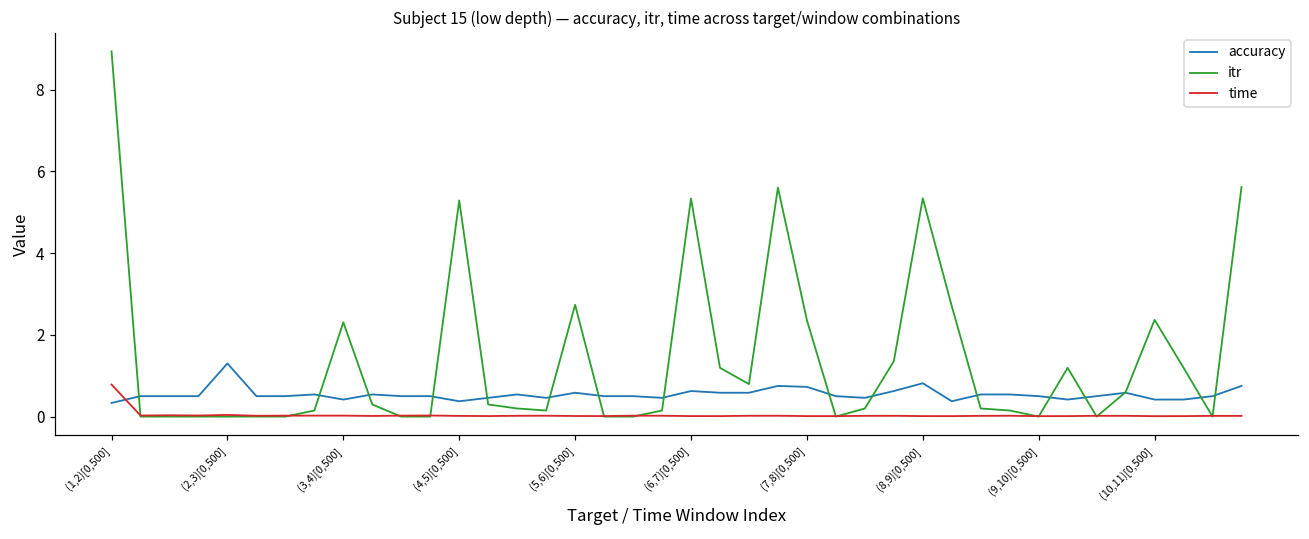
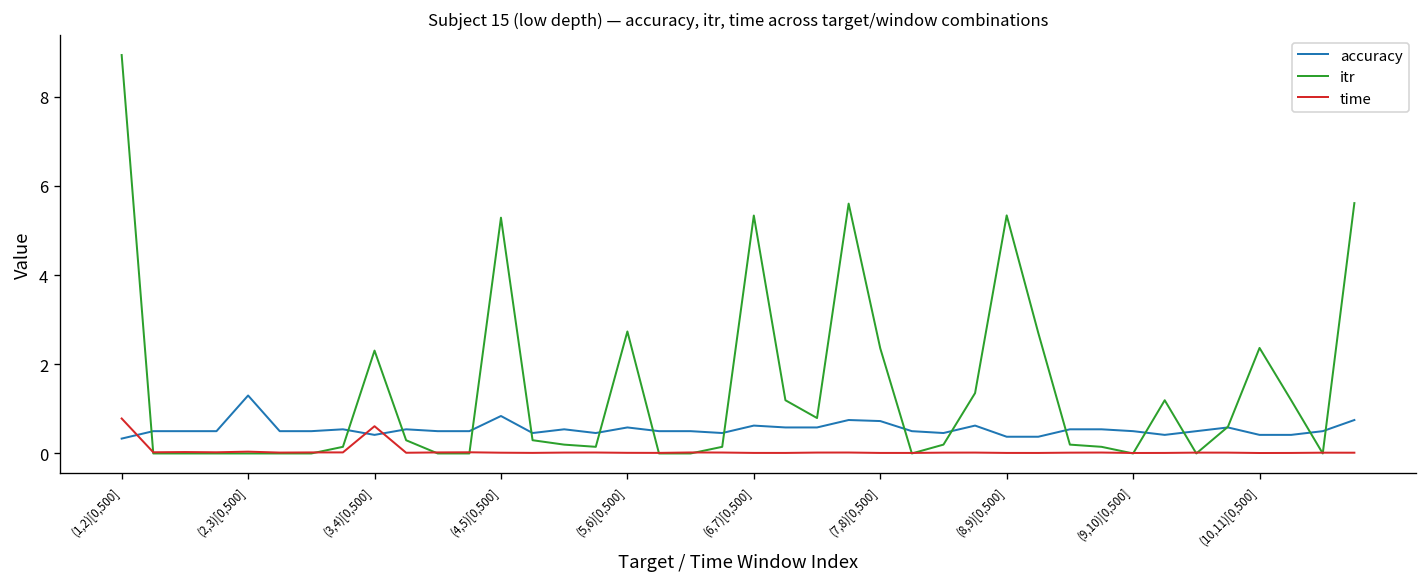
  {
    "accuracy": {
      "(1,2)[0,500]": 0.3,
      "(2,3)[0,500]": 1.3,
      "(3,4)[0,500]": 0.4,
-     "(4,5)[0,500]": 0.4,
+     "(4,5)[0,500]": 0.8,
      "(5,6)[0,500]": 0.6,
      "(6,7)[0,500]": 0.6,
      "(7,8)[0,500]": 0.7,
-     "(8,9)[0,500]": 0.8,
+     "(8,9)[0,500]": 0.4,
      "(9,10)[0,500]": 0.5,
      "(10,11)[0,500]": 0.4
    },
    "itr": {
      "(1,2)[0,500]": 8.9,
      "(3,4)[0,500]": 2.3,
      "(4,5)[0,500]": 5.3,
      "(5,6)[0,500]": 2.7,
      "(6,7)[0,500]": 5.3,
      "(7,8)[0,500]": 2.4,
      "(8,9)[0,500]": 5.3,
      "(10,11)[0,500]": 2.4
    },
    "time": {
      "(1,2)[0,500]": 0.8,
-     "(3,4)[0,500]": 0.0,
+     "(3,4)[0,500]": 0.6,
      "(4,5)[0,500]": 0.0,
      "(5,6)[0,500]": 0.0,
      "(6,7)[0,500]": 0.0,
      "(7,8)[0,500]": 0.0,
      "(8,9)[0,500]": 0.0,
      "(10,11)[0,500]": 0.0
    }
  }
